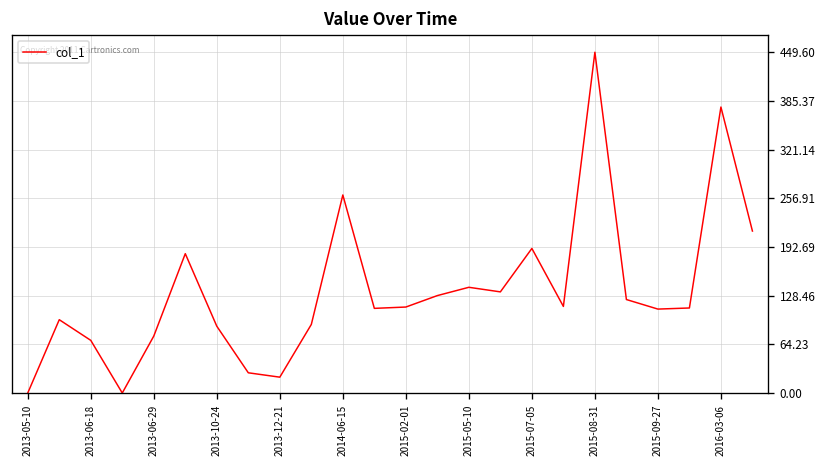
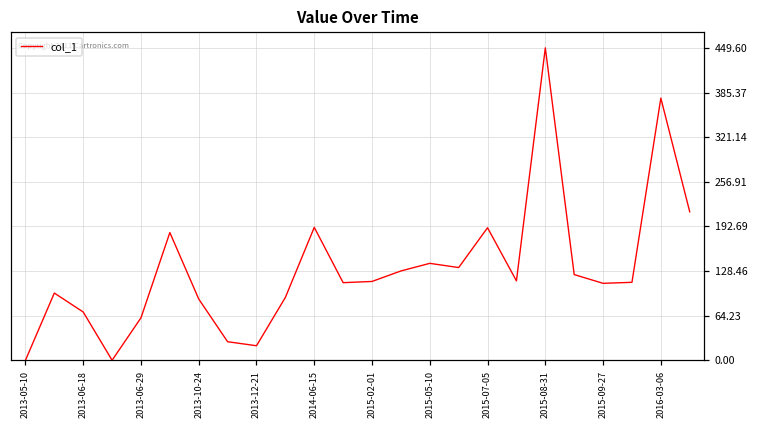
  {
    "2013-05-10": 0,
    "2013-06-18": 70,
-   "2013-06-29": 80,
+   "2013-06-29": 60,
    "2013-10-24": 90,
    "2013-12-21": 20,
-   "2014-06-15": 260,
+   "2014-06-15": 190,
    "2015-02-01": 110,
    "2015-05-10": 140,
    "2015-07-05": 190,
    "2015-08-31": 450,
    "2015-09-27": 110,
    "2016-03-06": 380
  }
